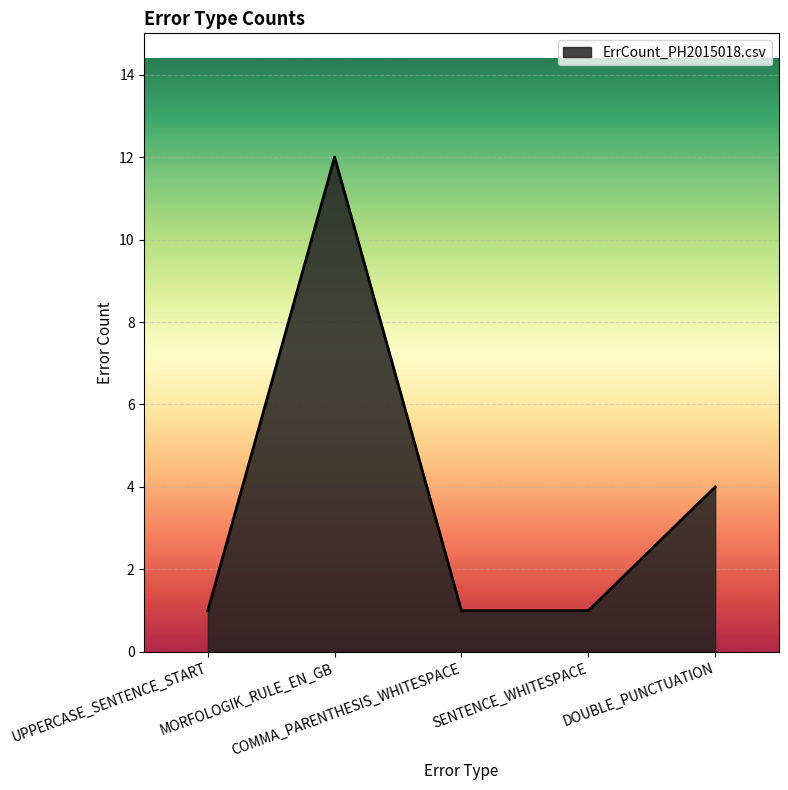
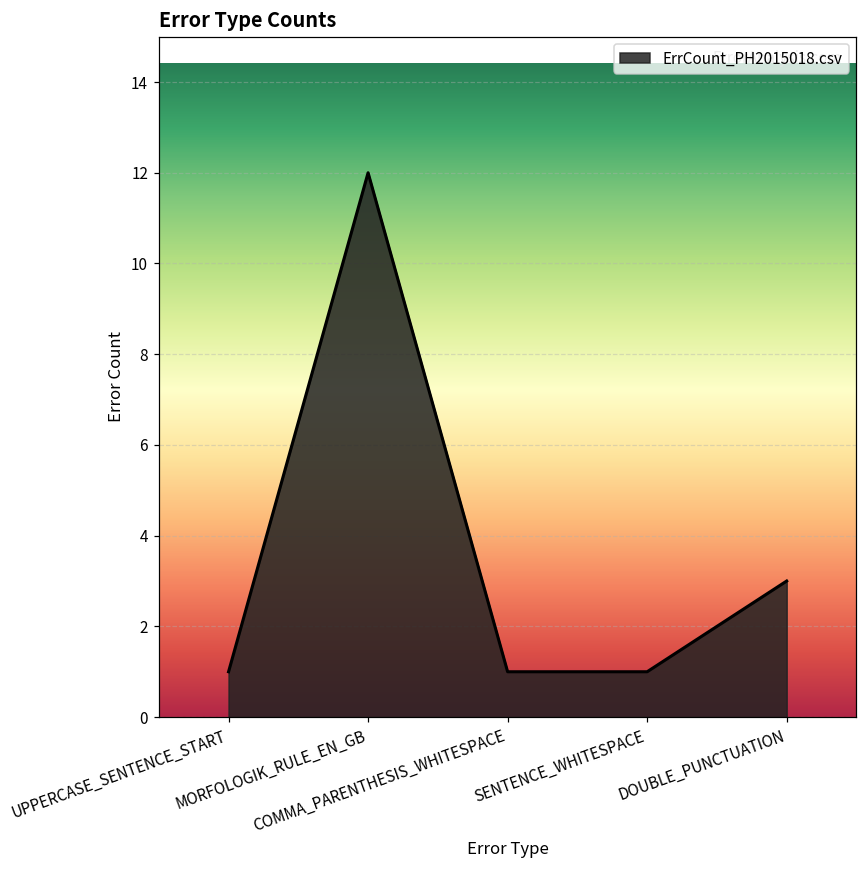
  {
    "UPPERCASE_SENTENCE_START": 1,
    "MORFOLOGIK_RULE_EN_GB": 12,
    "COMMA_PARENTHESIS_WHITESPACE": 1,
    "SENTENCE_WHITESPACE": 1,
-   "DOUBLE_PUNCTUATION": 4
+   "DOUBLE_PUNCTUATION": 3
  }
